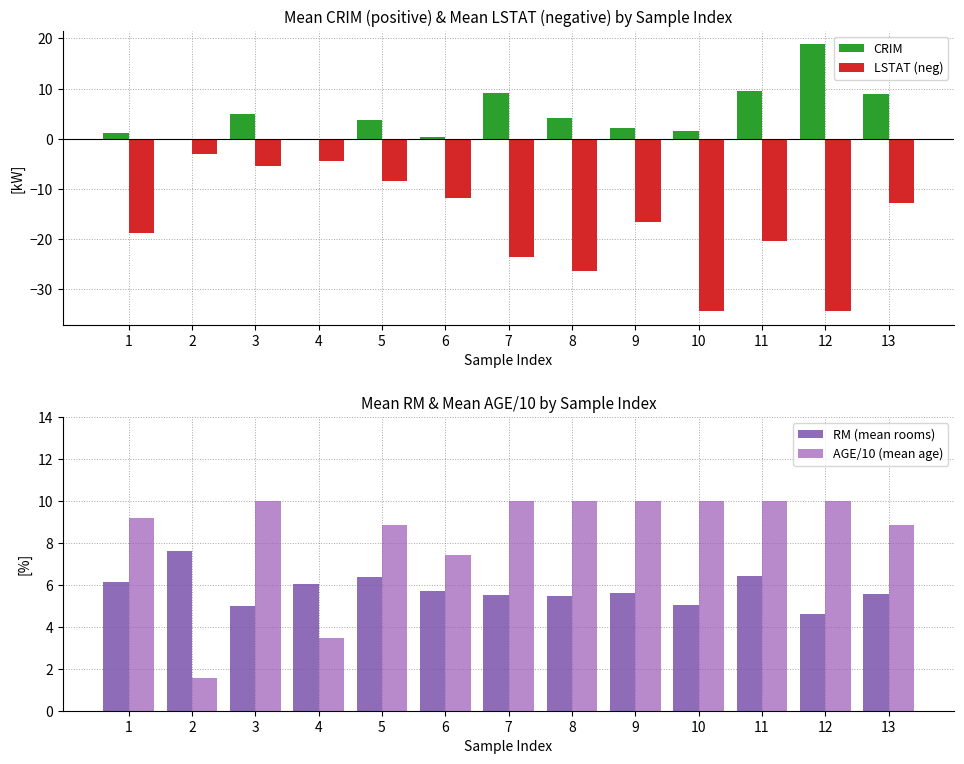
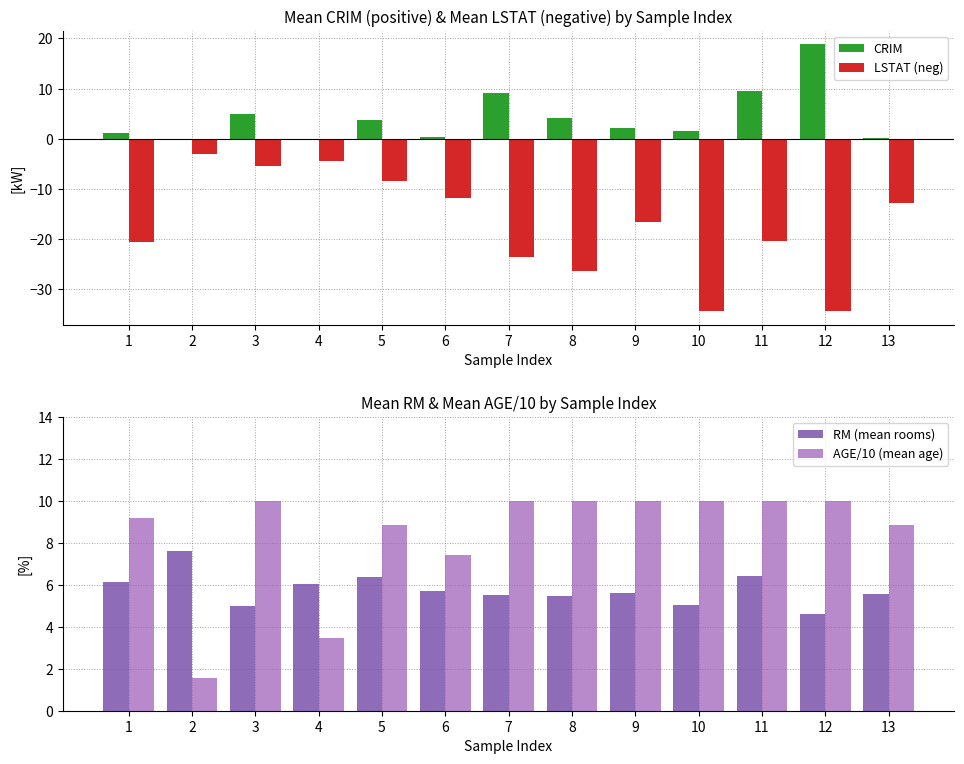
  {
    "Mean CRIM (positive) & Mean LSTAT (negative) by Sample Index": {
      "CRIM": {
        "1": 1,
        "3": 5,
        "5": 4,
        "7": 9,
        "8": 4,
        "9": 2,
        "10": 2,
        "11": 10,
        "12": 19,
-       "13": 9
+       "13": 0
      },
      "LSTAT (neg)": {
-       "1": -19,
+       "1": -21,
        "2": -3,
        "3": -5,
        "4": -4,
        "5": -8,
        "6": -12,
        "7": -24,
        "8": -26,
        "9": -17,
        "10": -34,
        "11": -20,
        "12": -34,
        "13": -13
      }
    }
  }
